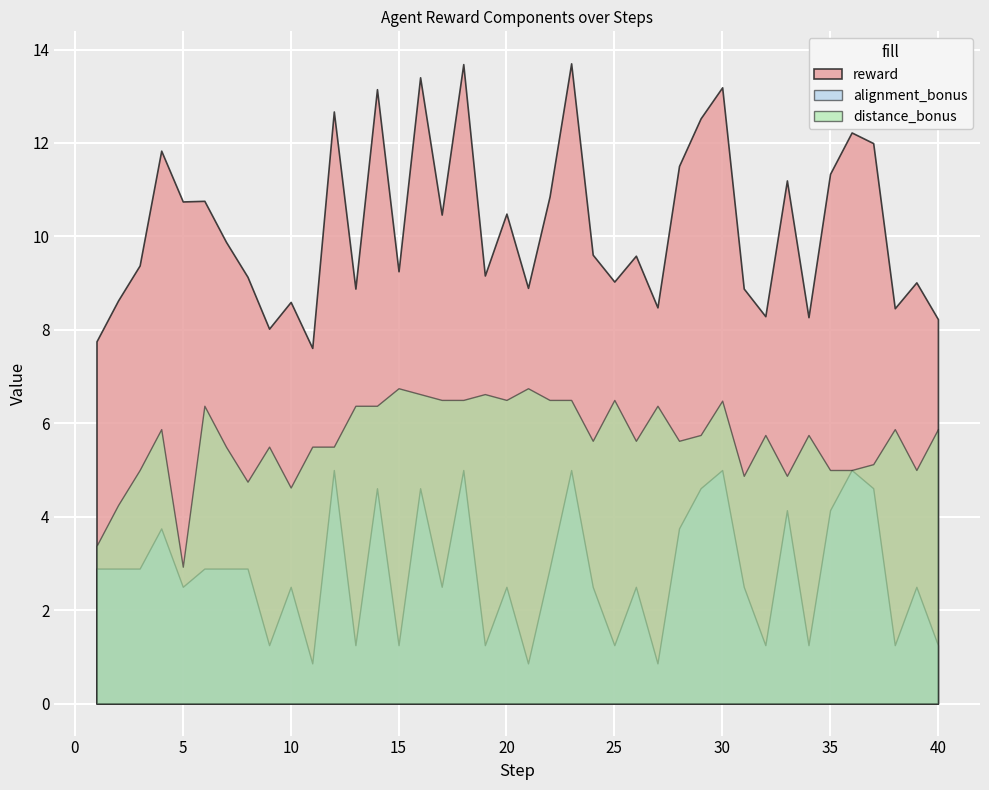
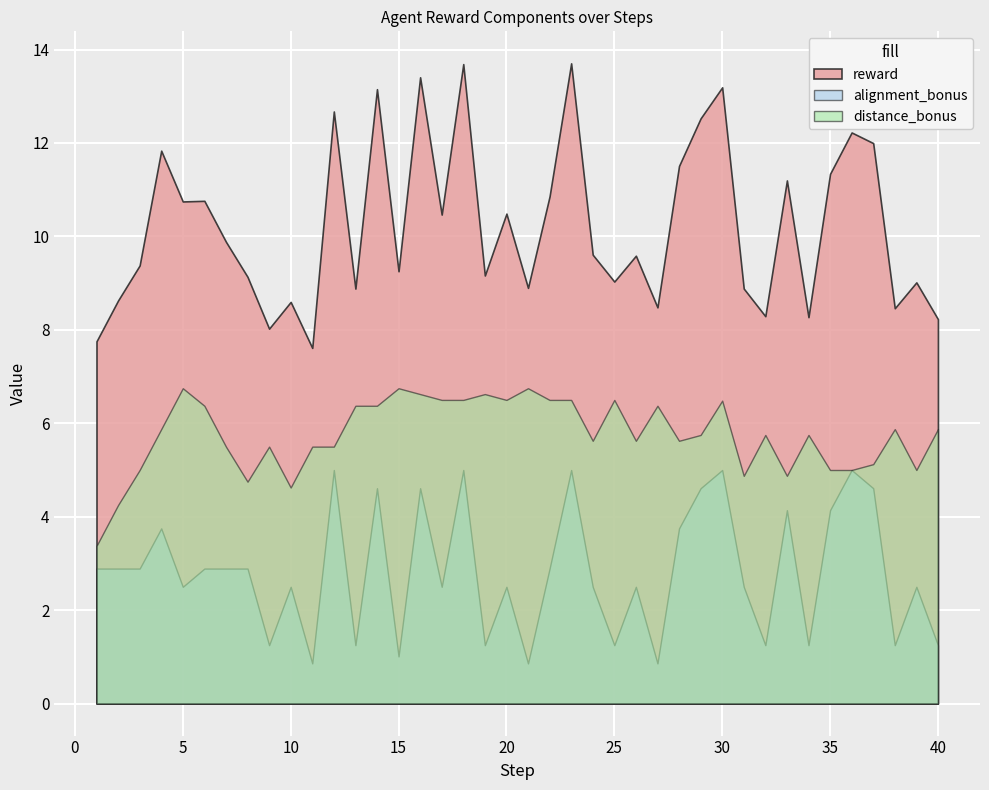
  {
    "reward": {
      "5": 10.7,
      "10": 8.6,
      "15": 9.3,
      "20": 10.5,
      "25": 9.0,
      "30": 13.2,
      "35": 11.3,
      "40": 8.2
    },
    "alignment_bonus": {
      "5": 2.5,
      "10": 2.5,
-     "15": 1.3,
+     "15": 1.0,
      "20": 2.5,
      "25": 1.3,
      "30": 5.0,
      "35": 4.1,
      "40": 1.3
    },
    "distance_bonus": {
-     "5": 2.9,
+     "5": 6.8,
      "10": 4.6,
      "15": 6.8,
      "20": 6.5,
      "25": 6.5,
      "30": 6.5,
      "35": 5.0,
      "40": 5.9
    }
  }
